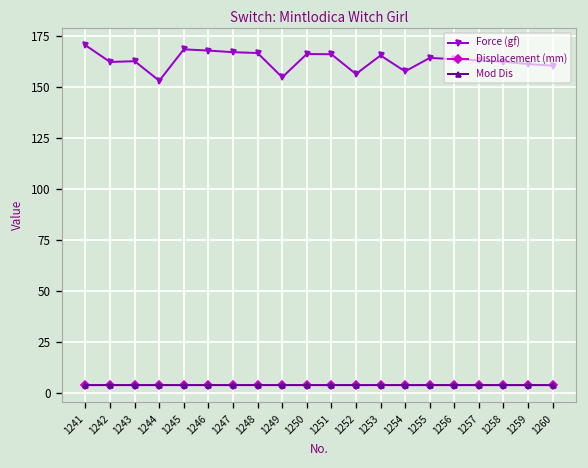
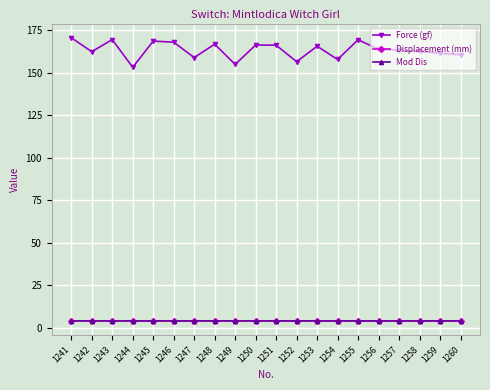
  {
    "Force (gf)": {
      "1241": 171,
      "1242": 162,
-     "1243": 163,
+     "1243": 170,
      "1244": 153,
      "1245": 169,
      "1246": 168,
-     "1247": 167,
+     "1247": 159,
      "1248": 167,
      "1249": 155,
      "1250": 166,
      "1251": 166,
      "1252": 157,
      "1253": 166,
      "1254": 158,
-     "1255": 164
+     "1255": 169
    },
    "Mod Dis": {
      "1241": 4,
      "1242": 4,
      "1243": 4,
      "1244": 4,
      "1245": 4,
      "1246": 4,
      "1247": 4,
      "1248": 4,
      "1249": 4,
      "1250": 4,
      "1251": 4,
      "1252": 4,
      "1253": 4,
      "1254": 4,
      "1255": 4,
      "1256": 4,
      "1257": 4,
      "1258": 4,
      "1259": 4,
      "1260": 4
    }
  }
